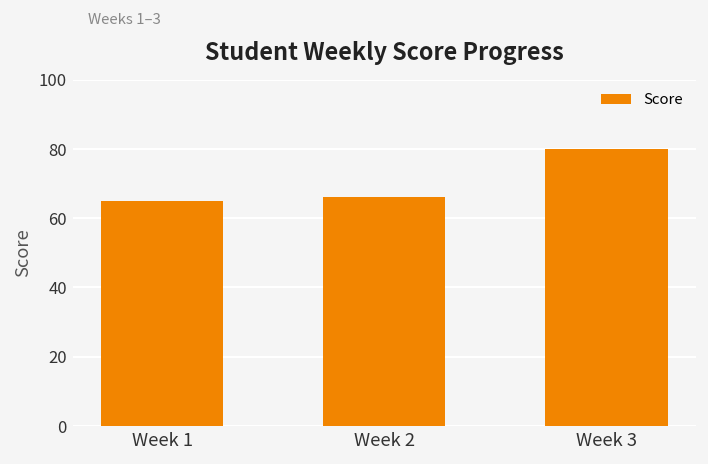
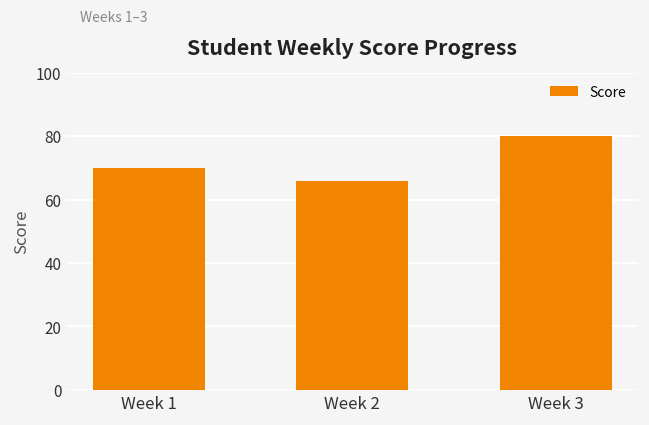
  {
-   "Week 1": 65,
+   "Week 1": 70,
    "Week 2": 66,
    "Week 3": 80
  }
